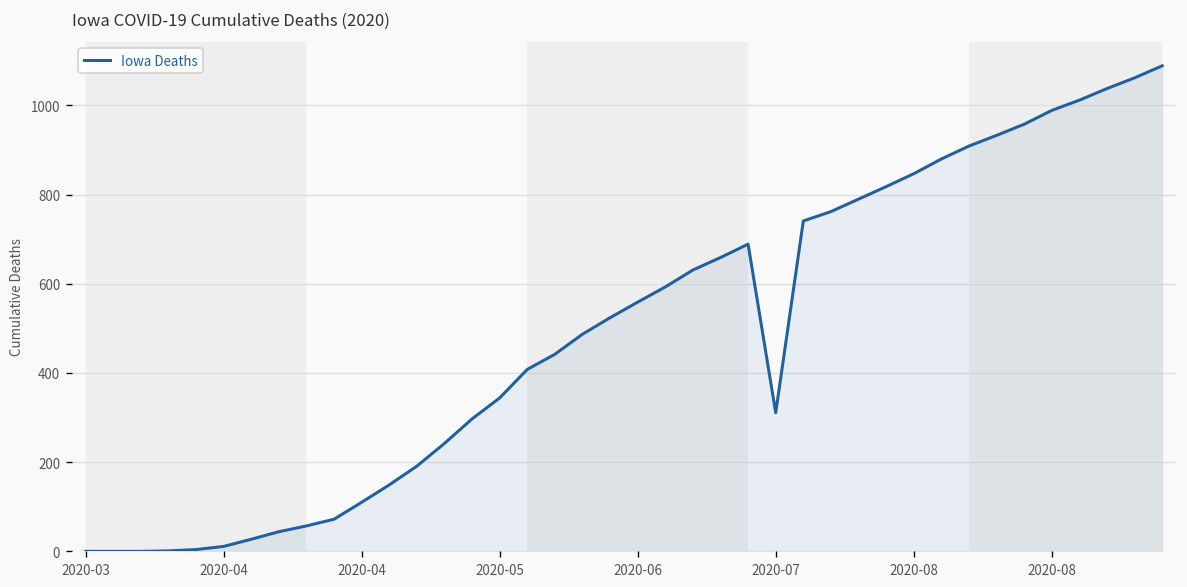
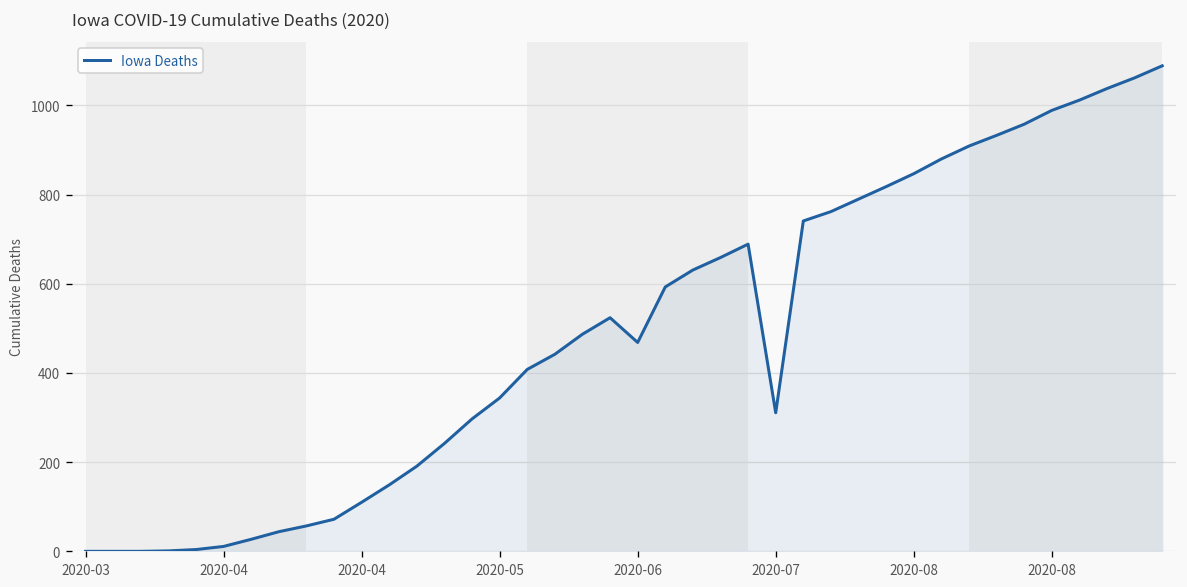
  {
    "2020-03": 0,
    "2020-05": 340,
-   "2020-06": 560,
+   "2020-06": 470,
    "2020-07": 310
  }
